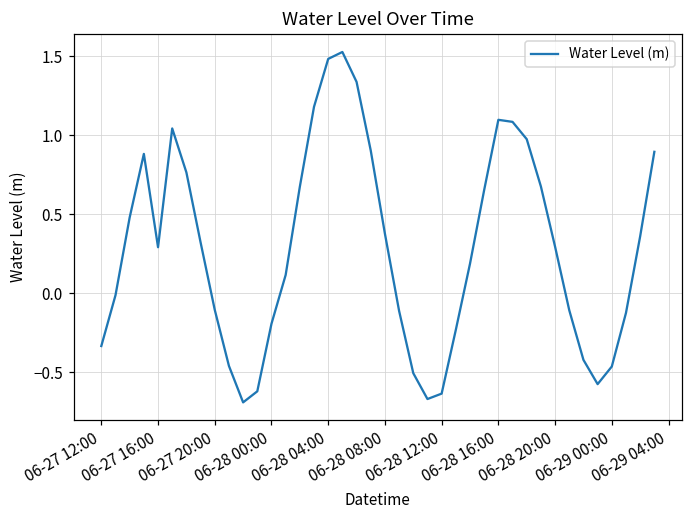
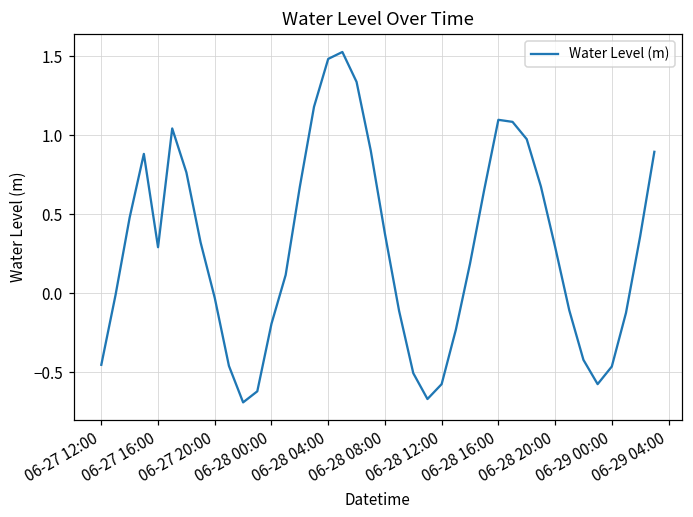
  {
-   "06-27 12:00": -0.33,
+   "06-27 12:00": -0.45,
    "06-27 16:00": 0.29,
-   "06-27 20:00": -0.10,
+   "06-27 20:00": -0.03,
    "06-28 00:00": -0.19,
    "06-28 04:00": 1.48,
    "06-28 08:00": 0.38,
-   "06-28 12:00": -0.63,
+   "06-28 12:00": -0.57,
    "06-28 16:00": 1.10,
    "06-28 20:00": 0.30,
    "06-29 00:00": -0.46
  }
